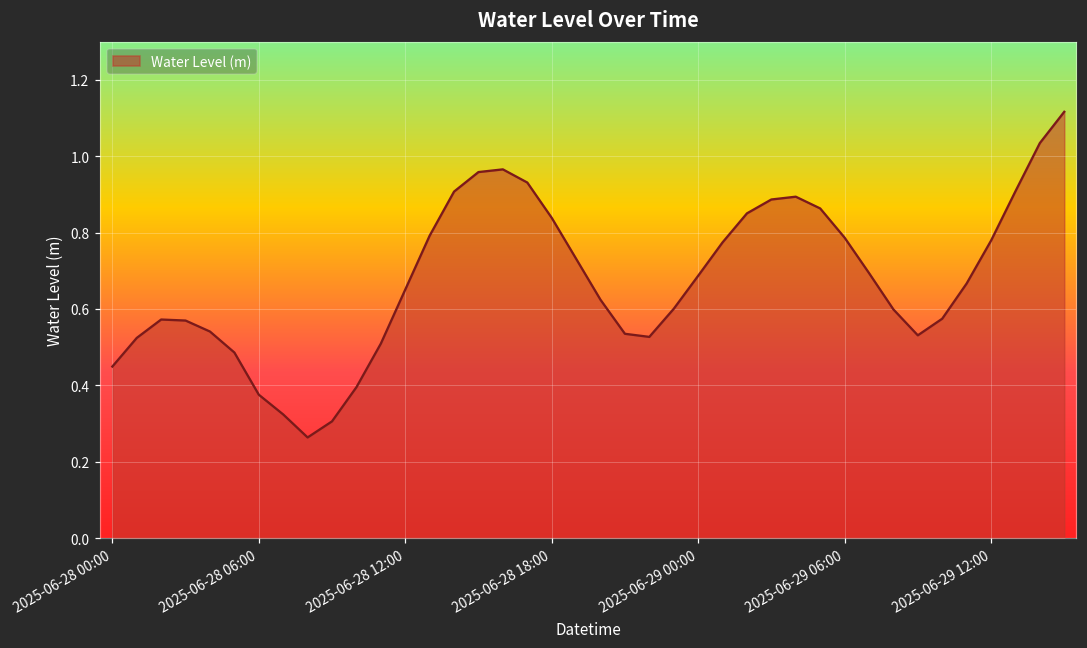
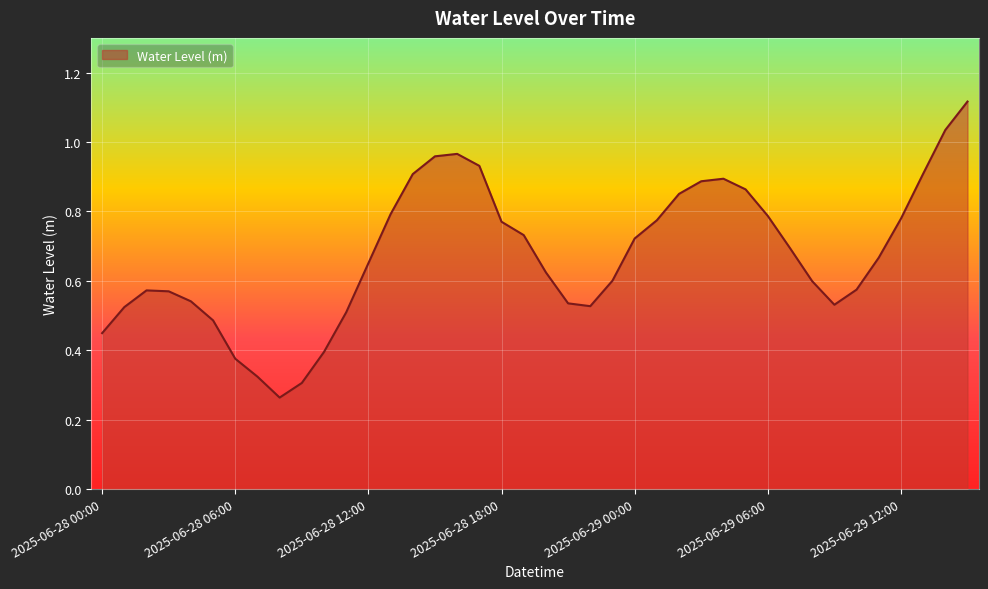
  {
    "2025-06-28 00:00": 0.45,
    "2025-06-28 06:00": 0.38,
    "2025-06-28 12:00": 0.65,
-   "2025-06-28 18:00": 0.84,
-   "2025-06-29 00:00": 0.69,
+   "2025-06-28 18:00": 0.77,
+   "2025-06-29 00:00": 0.72,
    "2025-06-29 06:00": 0.79,
    "2025-06-29 12:00": 0.78
  }
